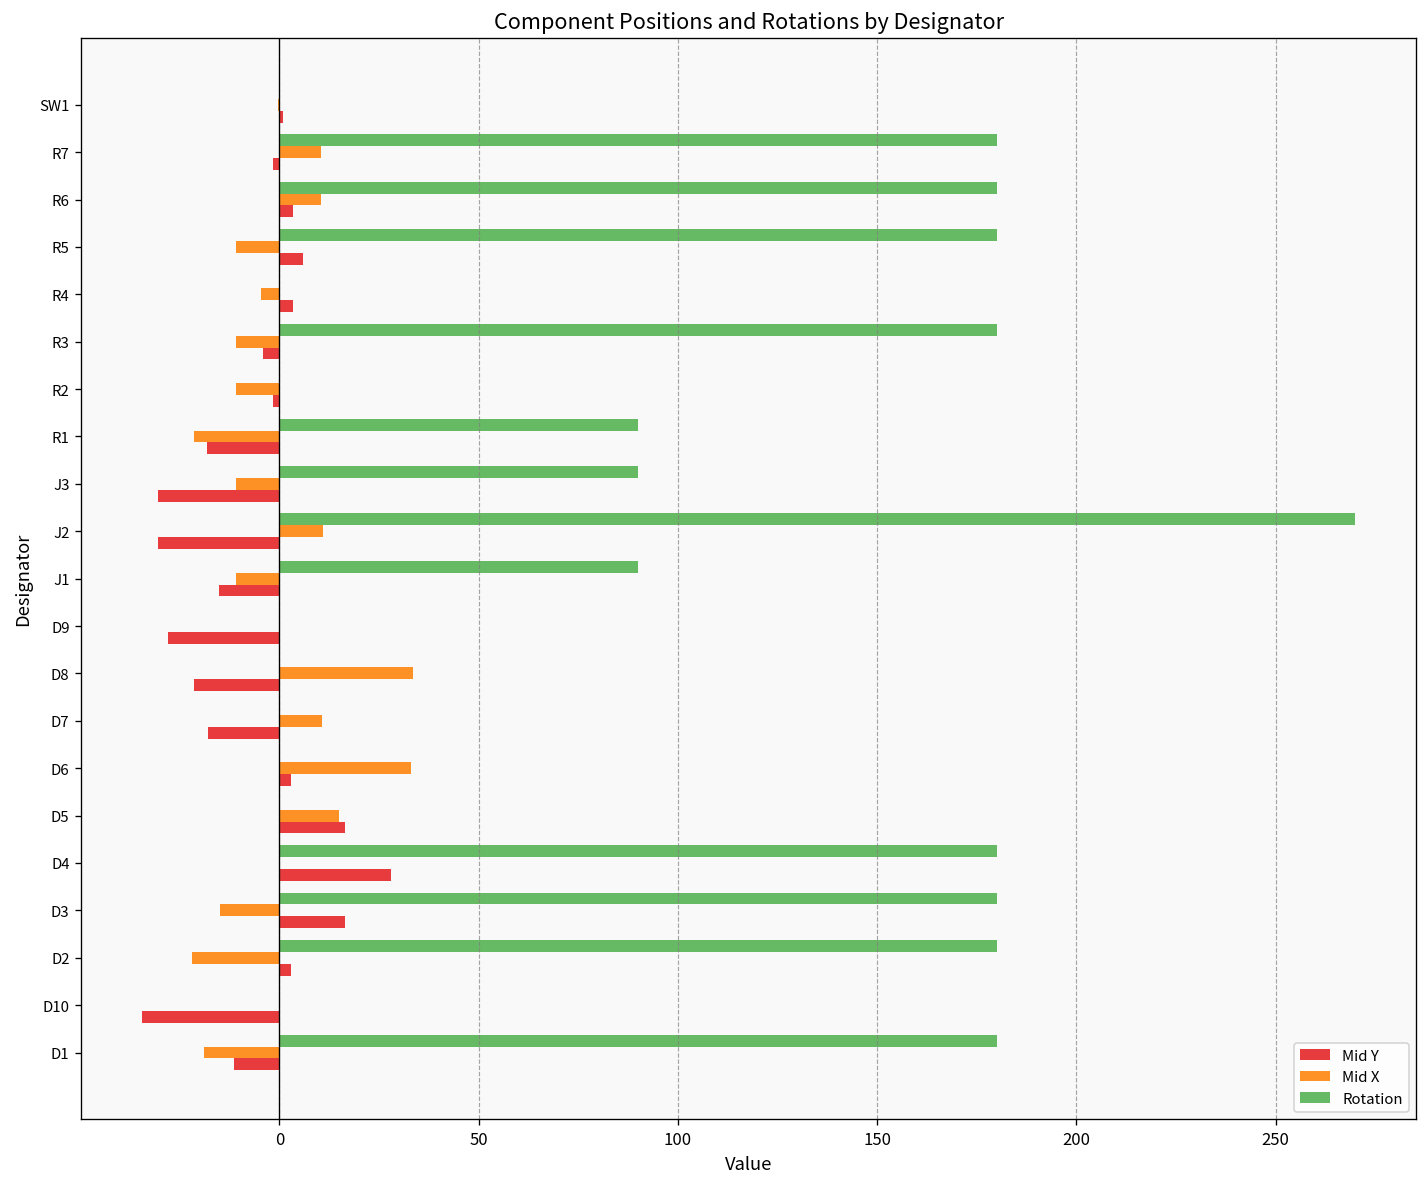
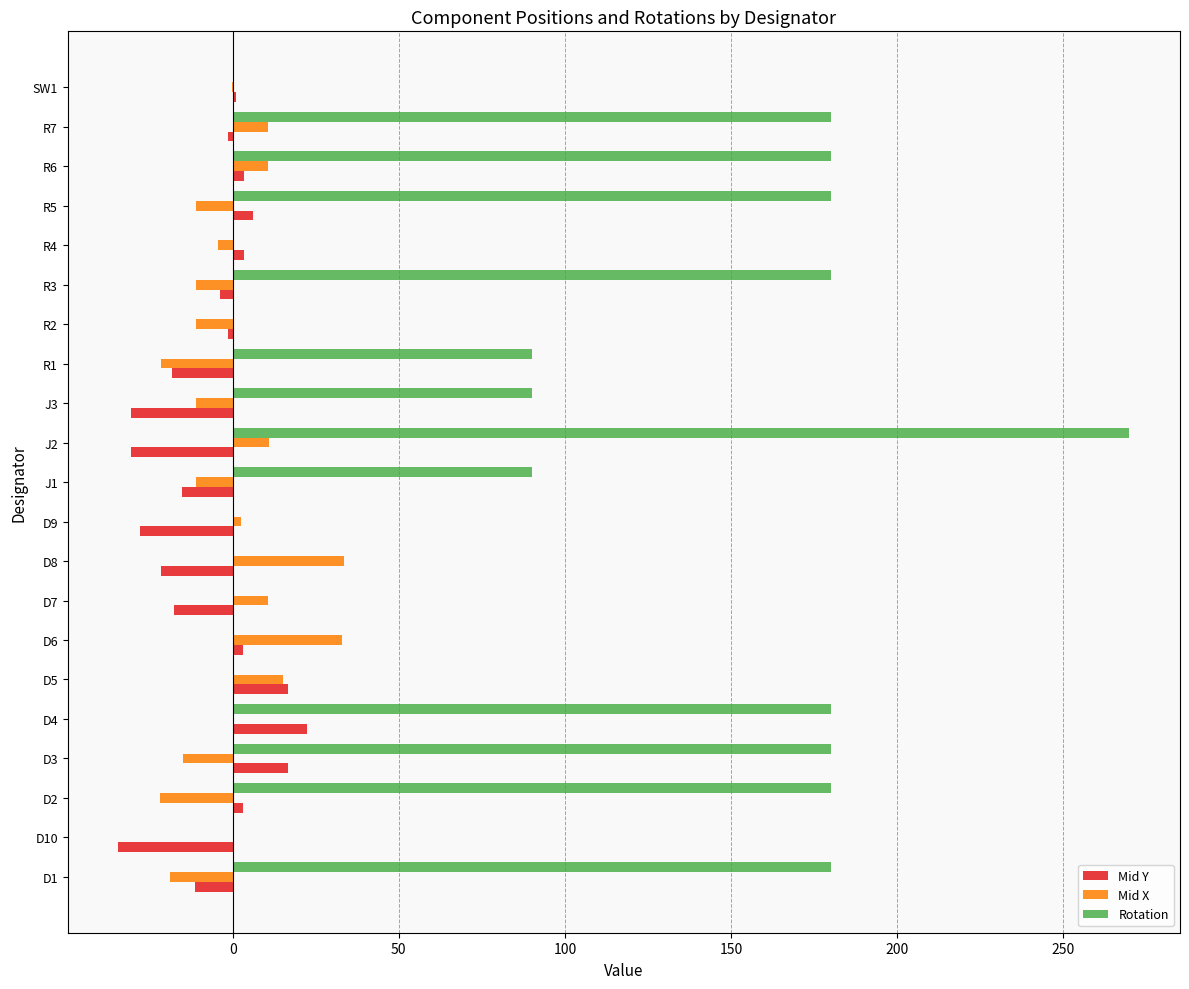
  {
    "Mid Y": {
      "SW1": 1,
      "R7": -2,
      "R6": 4,
      "R5": 6,
      "R4": 4,
      "R3": -4,
      "R2": -2,
      "R1": -18,
      "J3": -31,
      "J2": -31,
      "J1": -15,
      "D9": -28,
      "D8": -22,
      "D7": -18,
      "D6": 3,
      "D5": 17,
-     "D4": 28,
+     "D4": 22,
      "D3": 17,
      "D2": 3,
      "D10": -35,
      "D1": -12
    },
    "Mid X": {
      "R7": 11,
      "R6": 11,
      "R5": -11,
      "R4": -5,
      "R3": -11,
      "R2": -11,
      "R1": -22,
      "J3": -11,
      "J2": 11,
      "J1": -11,
-     "D9": 0,
+     "D9": 3,
      "D8": 34,
      "D7": 11,
      "D6": 33,
      "D5": 15,
      "D4": 0,
      "D3": -15,
      "D2": -22,
      "D10": 0,
      "D1": -19
    },
    "Rotation": {
      "SW1": 0,
      "R7": 180,
      "R6": 180,
      "R5": 180,
      "R4": 0,
      "R3": 180,
      "R2": 0,
      "R1": 90,
      "J3": 90,
      "J2": 270,
      "J1": 90,
      "D9": 0,
      "D8": 0,
      "D7": 0,
      "D6": 0,
      "D5": 0,
      "D4": 180,
      "D3": 180,
      "D2": 180,
      "D10": 0,
      "D1": 180
    }
  }
